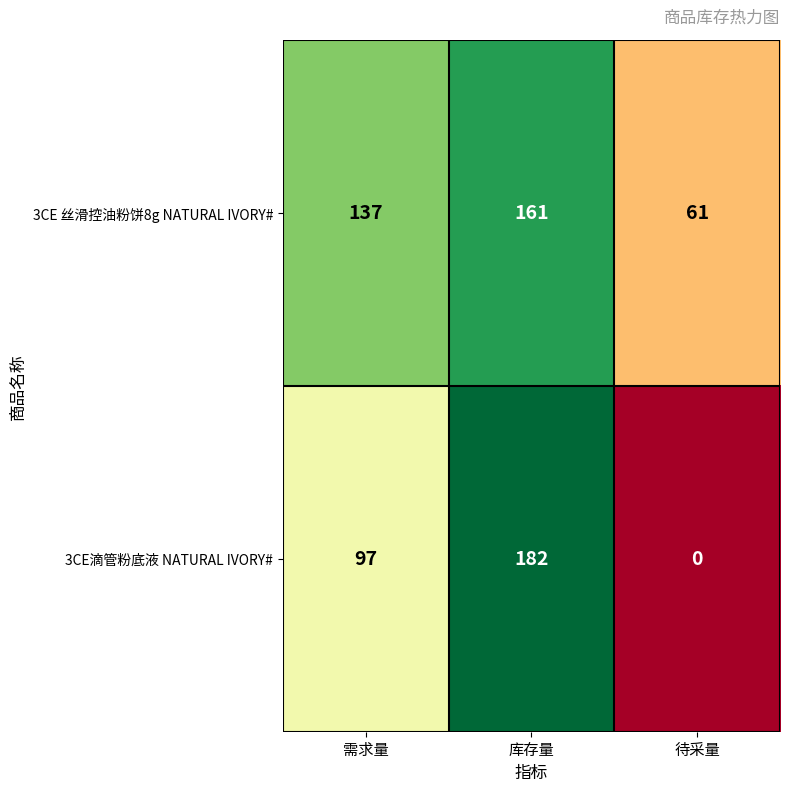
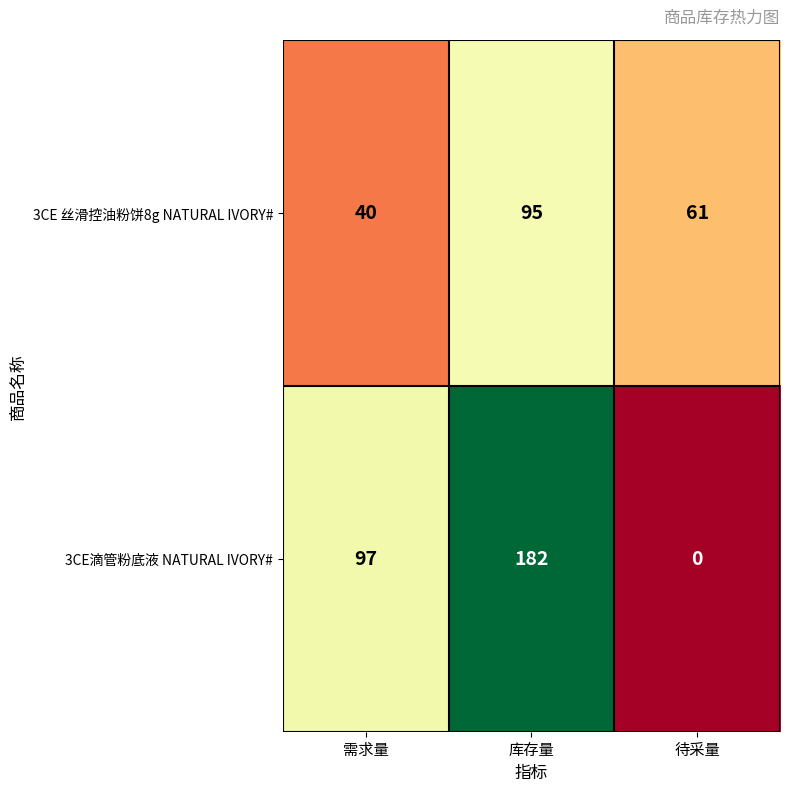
  {
    "3CE 丝滑控油粉饼8g NATURAL IVORY#": {
-     "需求量": 137,
-     "库存量": 161,
+     "需求量": 40,
+     "库存量": 95,
      "待采量": 61
    },
    "3CE滴管粉底液 NATURAL IVORY#": {
      "需求量": 97,
      "库存量": 182,
      "待采量": 0
    }
  }
